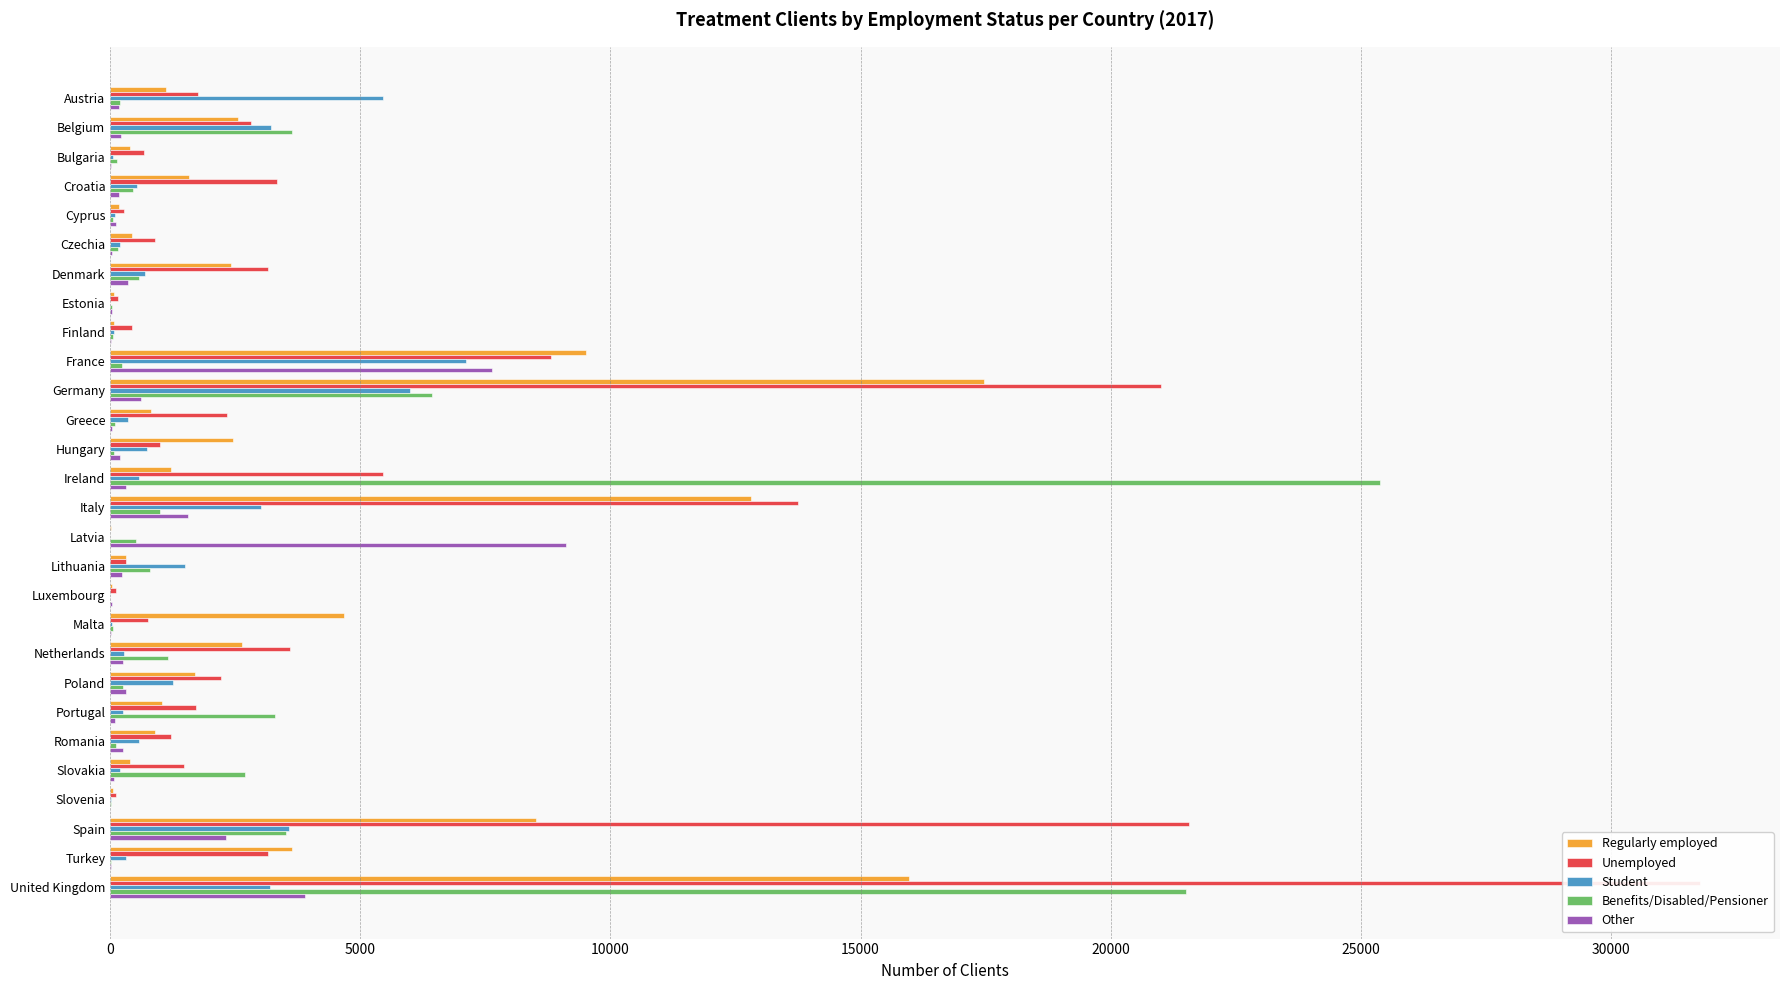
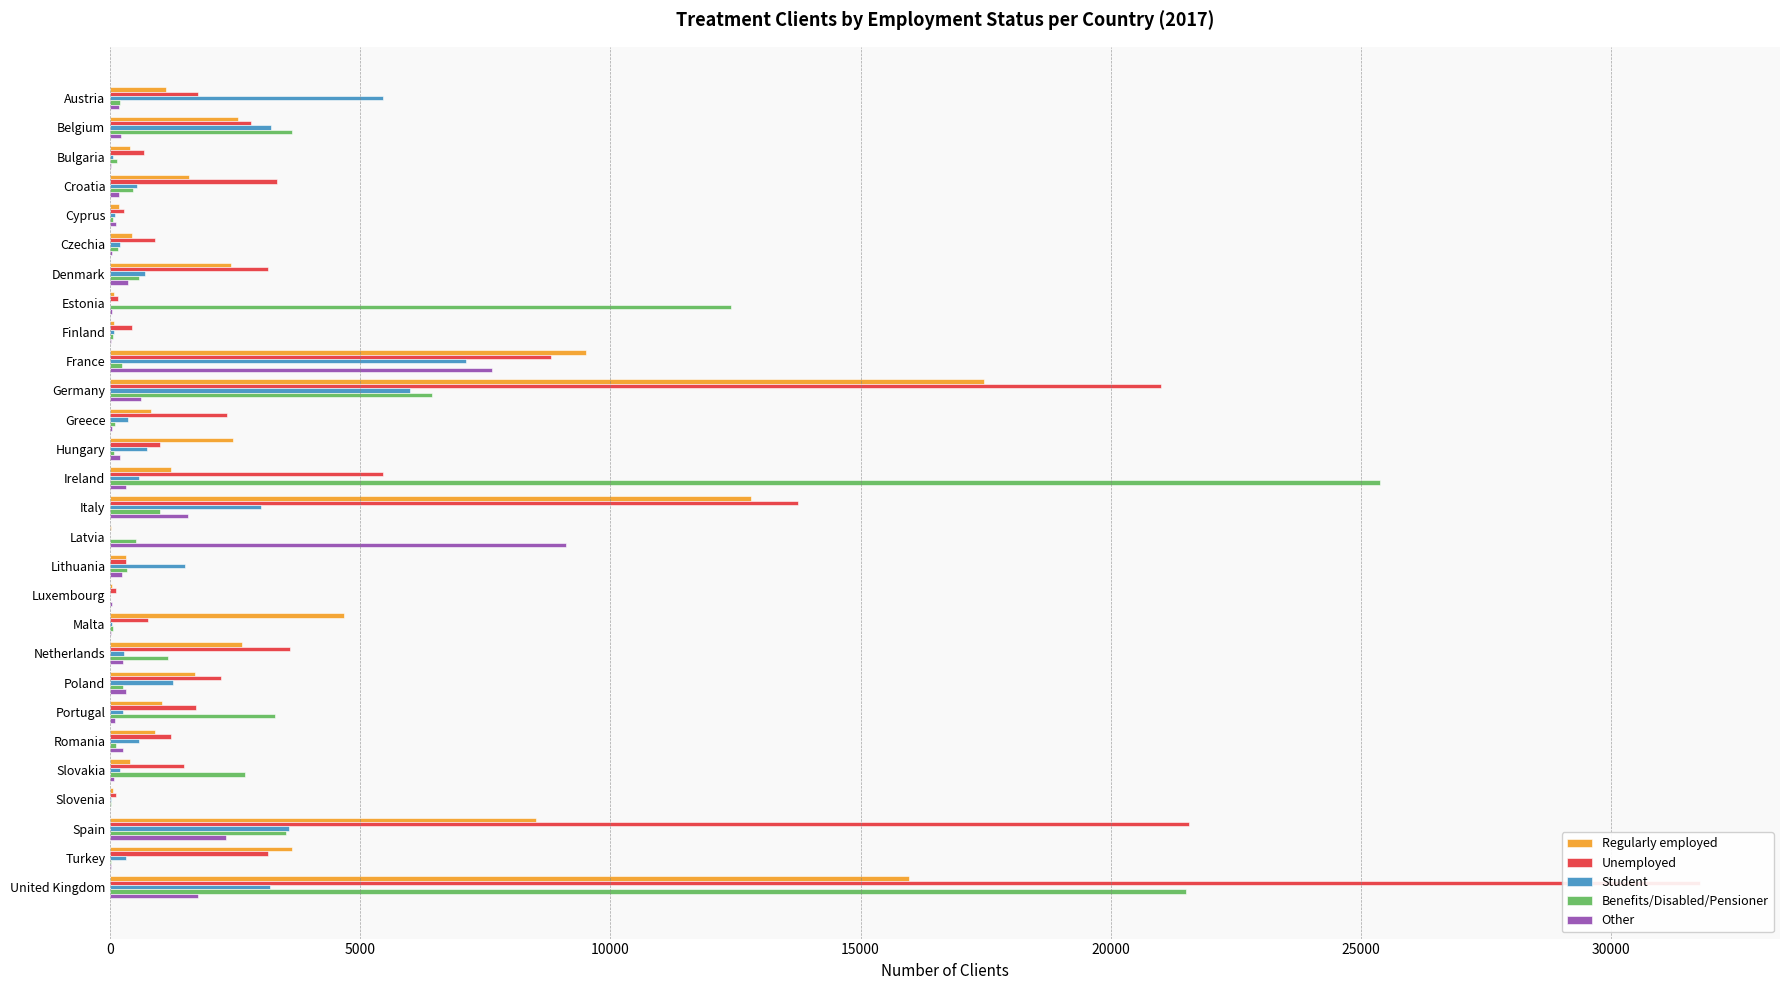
  {
    "Regularly employed": {
      "Austria": 1100,
      "Belgium": 2600,
      "Bulgaria": 400,
      "Croatia": 1600,
      "Cyprus": 200,
      "Czechia": 400,
      "Denmark": 2400,
      "Estonia": 100,
      "Finland": 100,
      "France": 9500,
      "Germany": 17500,
      "Greece": 800,
      "Hungary": 2500,
      "Ireland": 1200,
      "Italy": 12800,
      "Lithuania": 300,
      "Malta": 4700,
      "Netherlands": 2600,
      "Poland": 1700,
      "Portugal": 1000,
      "Romania": 900,
      "Slovakia": 400,
      "Slovenia": 100,
      "Spain": 8500,
      "Turkey": 3600,
      "United Kingdom": 16000
    },
    "Unemployed": {
      "Austria": 1800,
      "Belgium": 2800,
      "Bulgaria": 700,
      "Croatia": 3300,
      "Cyprus": 300,
      "Czechia": 900,
      "Denmark": 3200,
      "Estonia": 200,
      "Finland": 400,
      "France": 8800,
      "Germany": 21000,
      "Greece": 2300,
      "Hungary": 1000,
      "Ireland": 5500,
      "Italy": 13700,
      "Lithuania": 300,
      "Luxembourg": 100,
      "Malta": 800,
      "Netherlands": 3600,
      "Poland": 2200,
      "Portugal": 1700,
      "Romania": 1200,
      "Slovakia": 1500,
      "Slovenia": 100,
      "Spain": 21600,
      "Turkey": 3200
    },
    "Student": {
      "Austria": 5500,
      "Belgium": 3200,
      "Bulgaria": 100,
      "Croatia": 500,
      "Cyprus": 100,
      "Czechia": 200,
      "Denmark": 700,
      "Finland": 100,
      "France": 7100,
      "Germany": 6000,
      "Greece": 400,
      "Hungary": 700,
      "Ireland": 600,
      "Italy": 3000,
      "Lithuania": 1500,
      "Netherlands": 300,
      "Poland": 1200,
      "Portugal": 300,
      "Romania": 600,
      "Slovakia": 200,
      "Spain": 3600,
      "Turkey": 300,
      "United Kingdom": 3200
    },
    "Benefits/Disabled/Pensioner": {
      "Austria": 200,
      "Belgium": 3600,
      "Bulgaria": 100,
      "Croatia": 500,
      "Cyprus": 100,
      "Czechia": 200,
      "Denmark": 600,
-     "Estonia": 0,
+     "Estonia": 12400,
      "Finland": 100,
      "France": 200,
      "Germany": 6400,
      "Greece": 100,
      "Hungary": 100,
      "Ireland": 25400,
      "Italy": 1000,
      "Latvia": 500,
-     "Lithuania": 800,
+     "Lithuania": 300,
      "Luxembourg": 0,
      "Malta": 100,
      "Netherlands": 1200,
      "Poland": 300,
      "Portugal": 3300,
      "Romania": 100,
      "Slovakia": 2700,
      "Spain": 3500,
      "United Kingdom": 21500
    },
    "Other": {
      "Austria": 200,
      "Belgium": 200,
      "Croatia": 200,
      "Cyprus": 100,
      "Denmark": 400,
      "France": 7600,
      "Germany": 600,
      "Hungary": 200,
      "Ireland": 300,
      "Italy": 1600,
      "Latvia": 9100,
      "Lithuania": 200,
      "Netherlands": 300,
      "Poland": 300,
      "Portugal": 100,
      "Romania": 300,
      "Slovakia": 100,
      "Spain": 2300,
-     "United Kingdom": 3900
+     "United Kingdom": 1800
    }
  }
